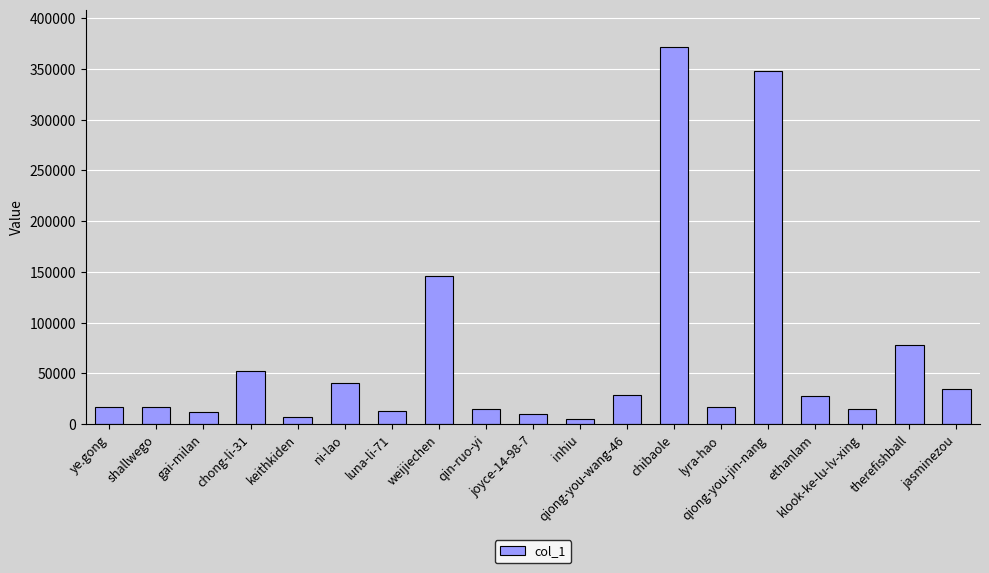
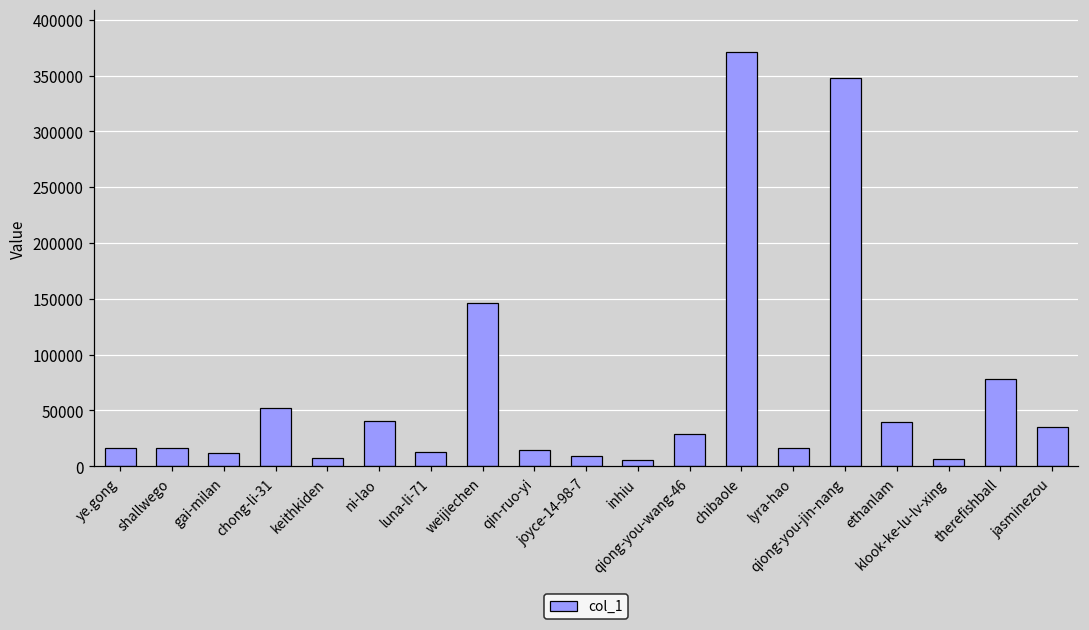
  {
    "ye.gong": 17000,
    "shallwego": 17000,
    "gai-milan": 12000,
    "chong-li-31": 53000,
    "keithkiden": 7000,
    "ni-lao": 40000,
    "luna-li-71": 13000,
    "weijiechen": 146000,
    "qin-ruo-yi": 15000,
    "joyce-14-98-7": 10000,
    "inhiu": 5000,
    "qiong-you-wang-46": 29000,
    "chibaole": 371000,
    "lyra-hao": 17000,
    "qiong-you-jin-nang": 348000,
-   "ethanlam": 28000,
-   "klook-ke-lu-lv-xing": 15000,
+   "ethanlam": 40000,
+   "klook-ke-lu-lv-xing": 6000,
    "therefishball": 78000,
    "jasminezou": 35000
  }
